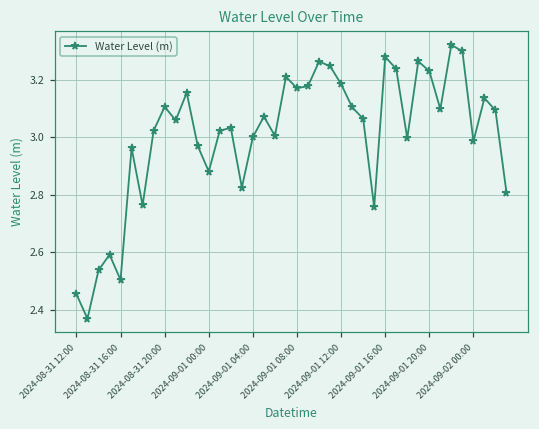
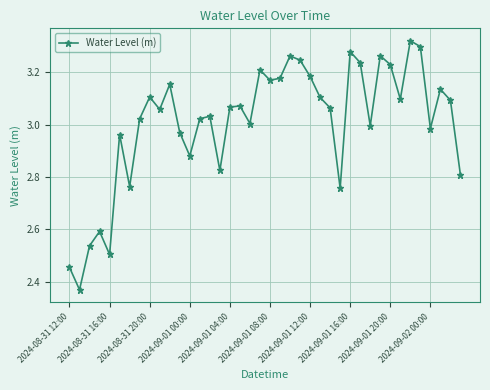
  {
    "2024-08-31 12:00": 2.45,
    "2024-08-31 16:00": 2.50,
    "2024-08-31 20:00": 3.11,
    "2024-09-01 00:00": 2.88,
-   "2024-09-01 04:00": 3.00,
+   "2024-09-01 04:00": 3.07,
    "2024-09-01 08:00": 3.17,
    "2024-09-01 12:00": 3.18,
    "2024-09-01 16:00": 3.28,
    "2024-09-01 20:00": 3.23,
    "2024-09-02 00:00": 2.99
  }
